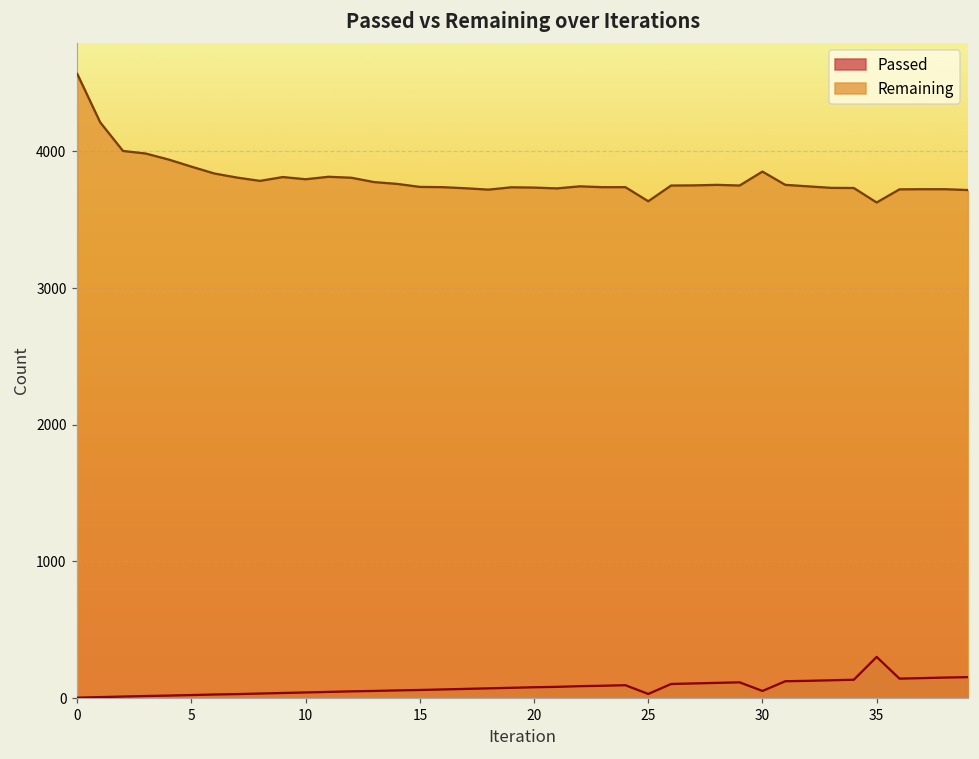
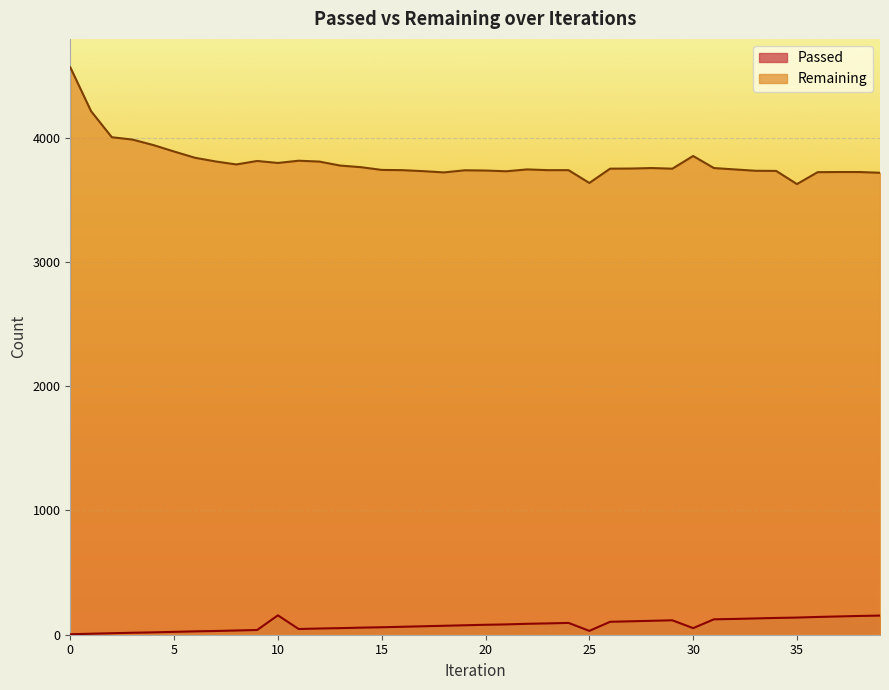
  {
    "Passed": {
      "0": 0,
      "5": 20,
-     "10": 40,
+     "10": 160,
      "15": 60,
      "20": 80,
      "25": 30,
      "30": 50,
-     "35": 300
+     "35": 140
    },
    "Remaining": {
      "0": 4570,
      "5": 3890,
      "10": 3800,
      "15": 3740,
      "20": 3740,
      "25": 3640,
      "30": 3850,
      "35": 3630
    }
  }
